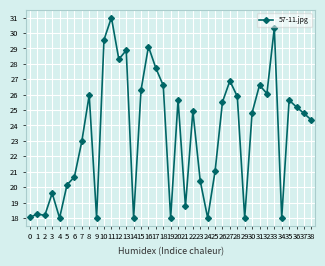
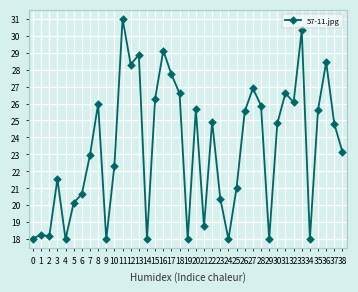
  {
    "0": 18.0,
    "1": 18.3,
    "2": 18.2,
-   "3": 19.6,
+   "3": 21.5,
    "4": 18.0,
    "5": 20.1,
    "6": 20.7,
    "7": 23.0,
    "8": 26.0,
    "9": 18.0,
-   "10": 29.6,
+   "10": 22.3,
    "11": 31.0,
    "12": 28.3,
    "13": 28.9,
    "14": 18.0,
    "15": 26.3,
    "16": 29.1,
    "17": 27.7,
    "18": 26.6,
    "19": 18.0,
    "20": 25.7,
    "21": 18.8,
    "22": 24.9,
    "23": 20.4,
    "24": 18.0,
    "25": 21.0,
    "26": 25.5,
    "27": 26.9,
    "28": 25.9,
    "29": 18.0,
    "30": 24.8,
    "31": 26.6,
    "32": 26.1,
    "33": 30.3,
    "34": 18.0,
    "35": 25.6,
-   "36": 25.2,
+   "36": 28.4,
    "37": 24.8,
-   "38": 24.4
+   "38": 23.1
  }
